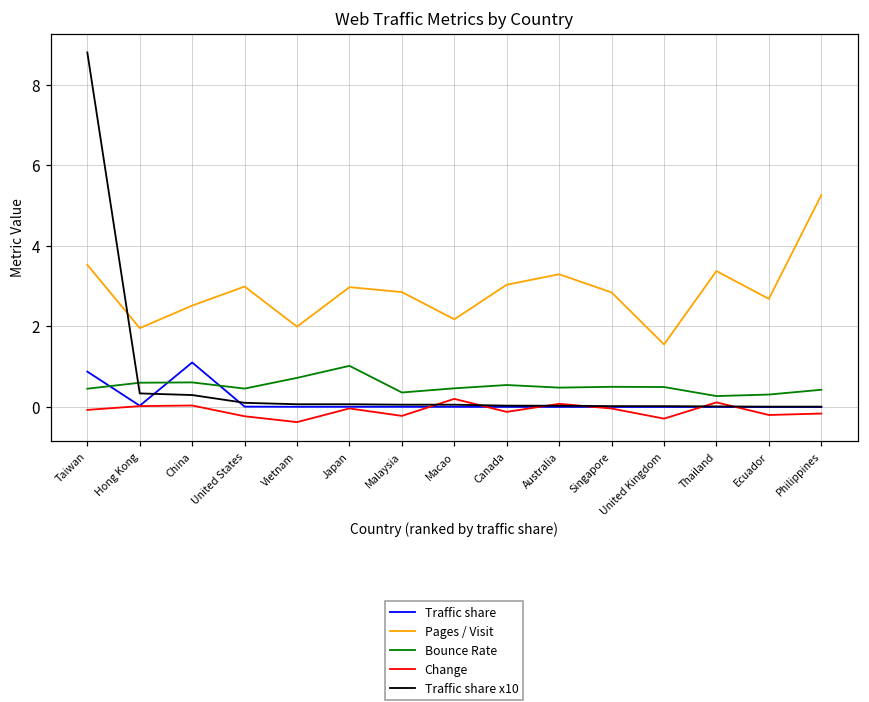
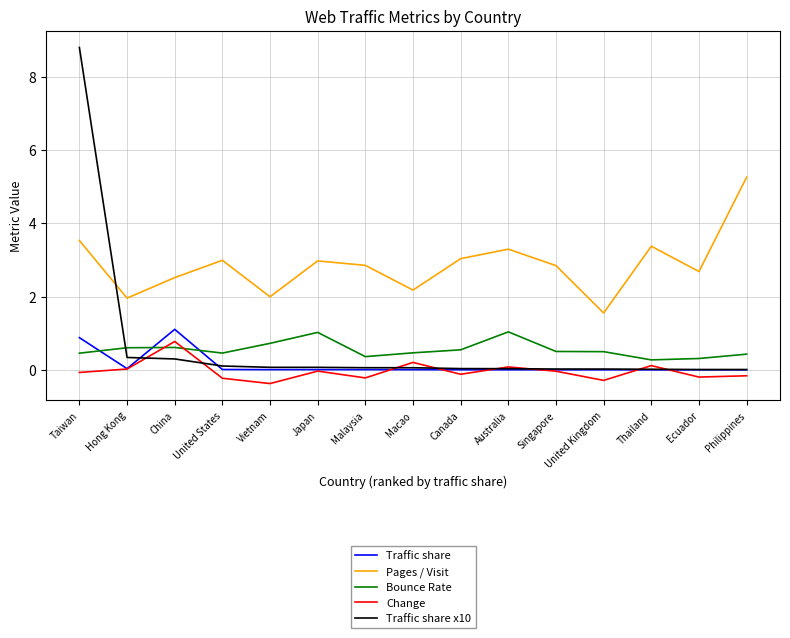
  {
    "Traffic share": {
      "Taiwan": 0.9,
      "China": 1.1,
      "United States": 0.0
    },
    "Pages / Visit": {
      "Taiwan": 3.5,
      "Hong Kong": 2.0,
      "China": 2.5,
      "United States": 3.0,
      "Vietnam": 2.0,
      "Japan": 3.0,
      "Malaysia": 2.9,
      "Macao": 2.2,
      "Canada": 3.0,
      "Australia": 3.3,
      "Singapore": 2.8,
      "United Kingdom": 1.6,
      "Thailand": 3.4,
      "Ecuador": 2.7,
      "Philippines": 5.3
    },
    "Bounce Rate": {
      "Taiwan": 0.5,
      "Hong Kong": 0.6,
      "China": 0.6,
      "United States": 0.5,
      "Vietnam": 0.7,
      "Japan": 1.0,
      "Malaysia": 0.4,
      "Macao": 0.5,
      "Canada": 0.5,
-     "Australia": 0.5,
+     "Australia": 1.0,
      "Singapore": 0.5,
      "United Kingdom": 0.5,
      "Thailand": 0.3,
      "Ecuador": 0.3,
      "Philippines": 0.4
    },
    "Change": {
      "Taiwan": -0.1,
-     "China": 0.0,
+     "China": 0.8,
      "United States": -0.2,
      "Vietnam": -0.4,
      "Malaysia": -0.2,
      "Macao": 0.2,
      "Canada": -0.1,
      "United Kingdom": -0.3,
      "Thailand": 0.1,
      "Ecuador": -0.2,
      "Philippines": -0.2
    },
    "Traffic share x10": {
      "Taiwan": 8.8,
      "Hong Kong": 0.3,
      "China": 0.3,
      "United States": 0.1
    }
  }
